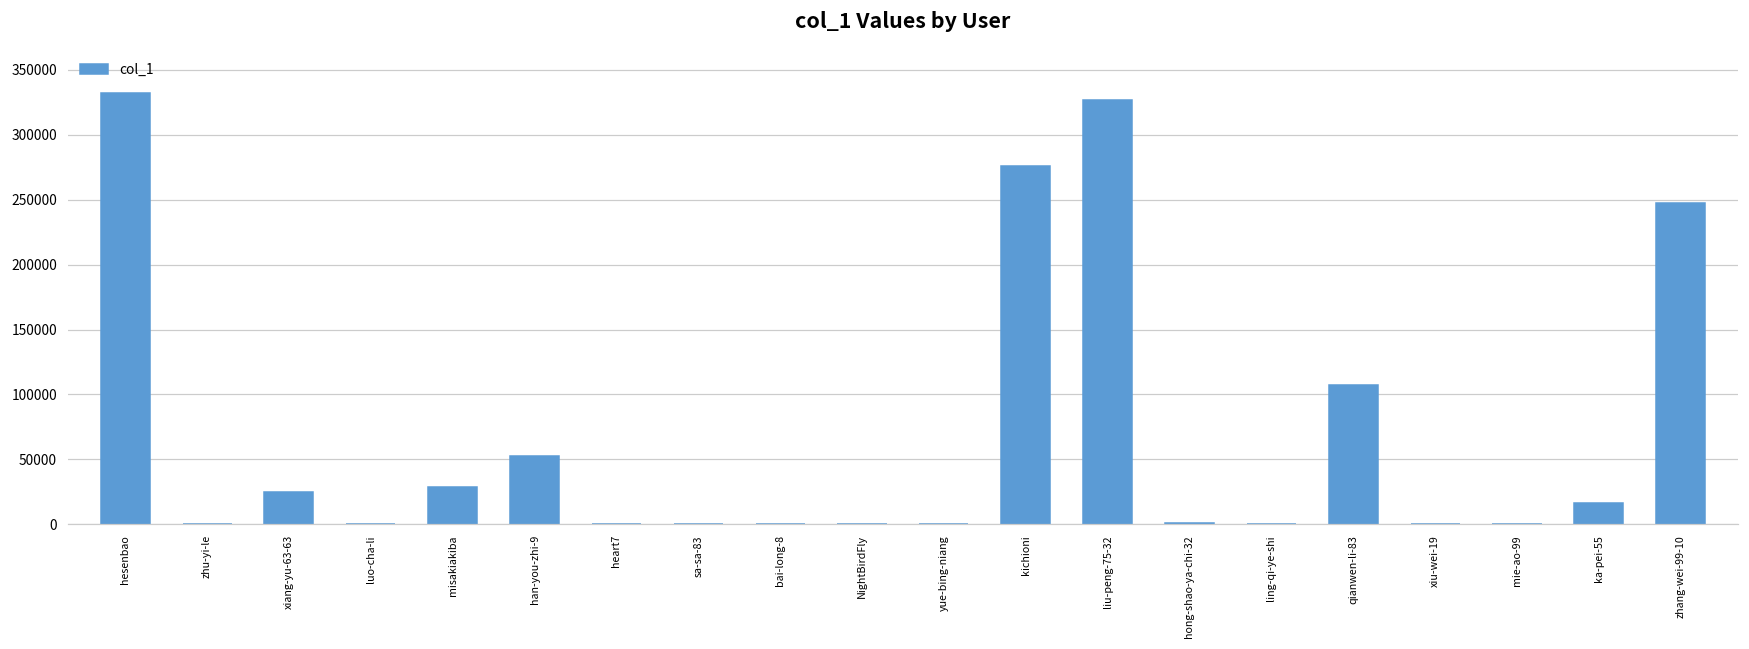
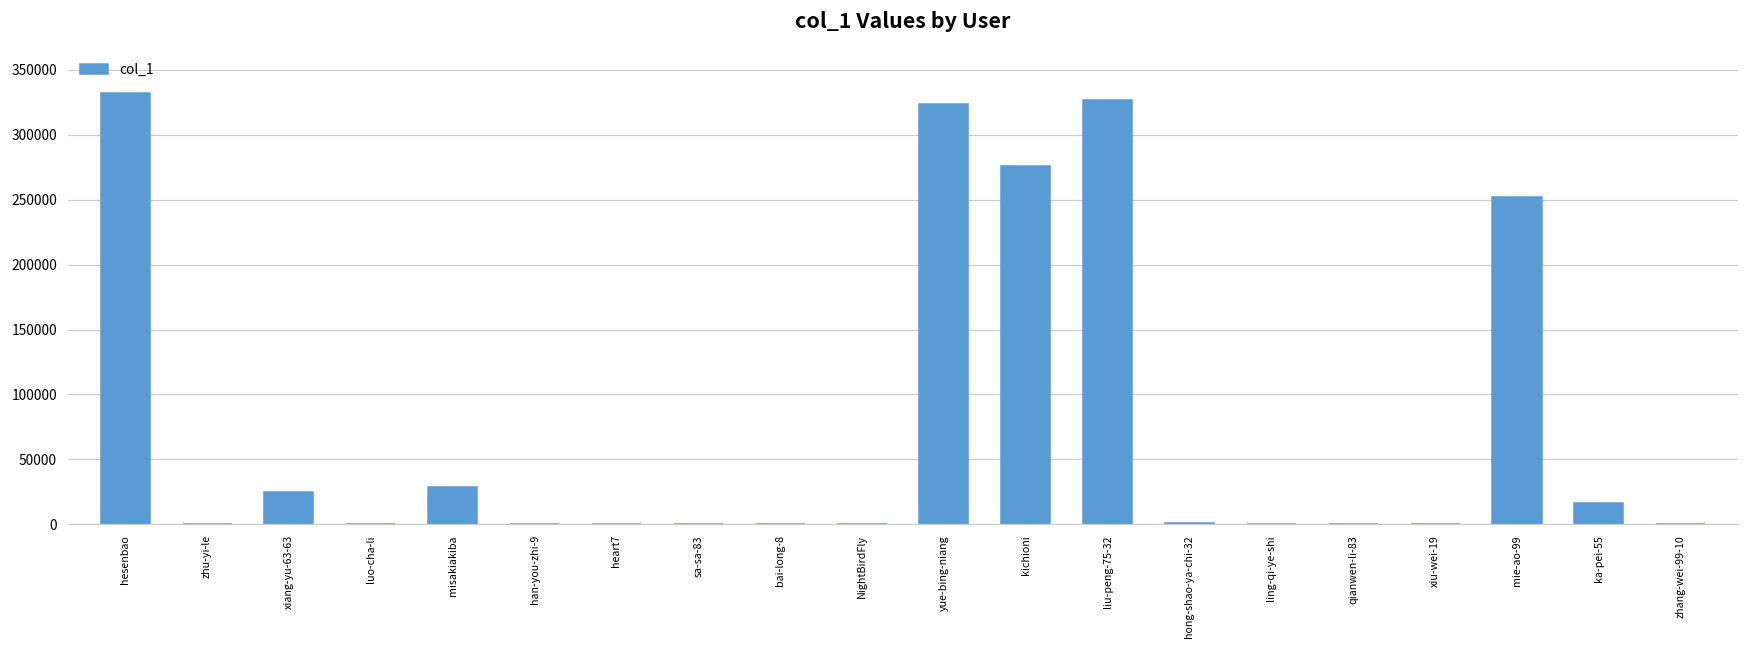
  {
    "hesenbao": 332000,
    "xiang-yu-63-63": 25000,
    "misakiakiba": 29000,
-   "han-you-zhi-9": 52000,
-   "yue-bing-niang": 0,
+   "han-you-zhi-9": 0,
+   "yue-bing-niang": 323000,
    "kichioni": 276000,
    "liu-peng-75-32": 327000,
-   "qianwen-li-83": 107000,
-   "mie-ao-99": 0,
+   "qianwen-li-83": 0,
+   "mie-ao-99": 252000,
    "ka-pei-55": 16000,
-   "zhang-wei-99-10": 248000
+   "zhang-wei-99-10": 0
  }
